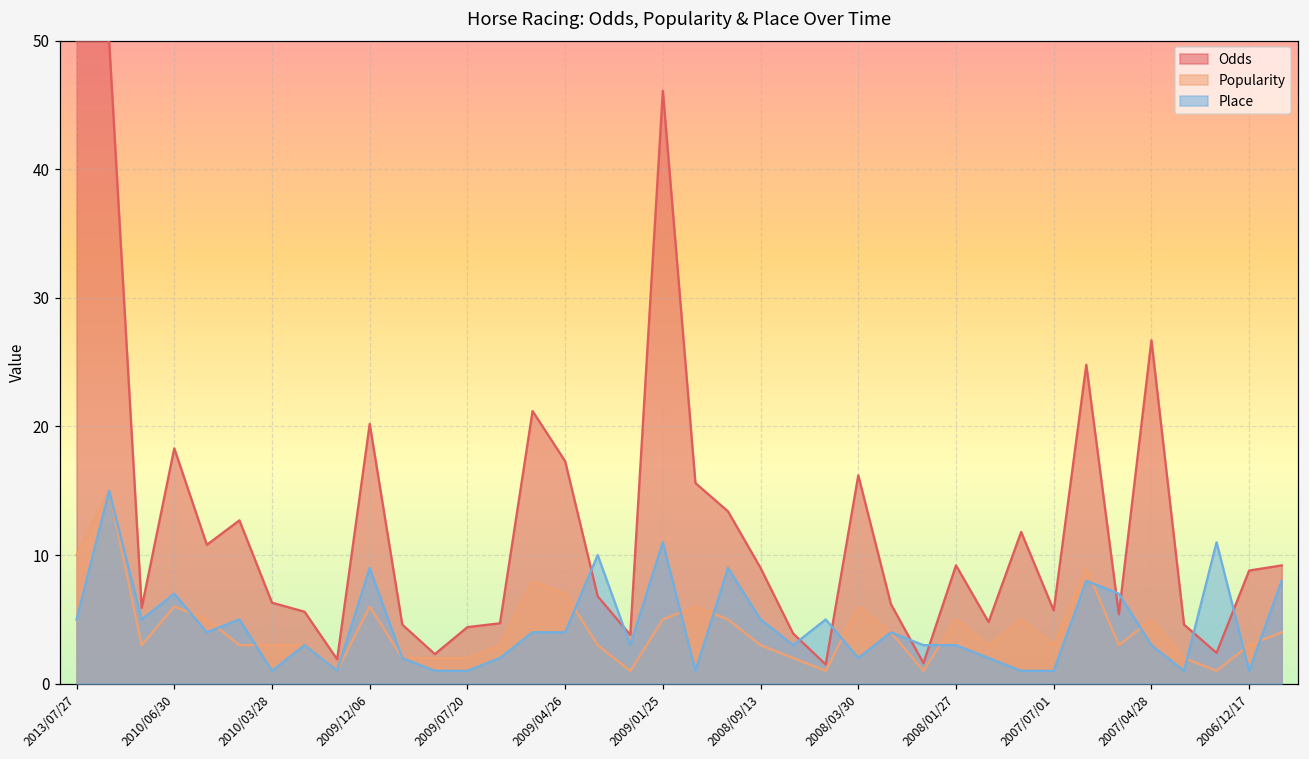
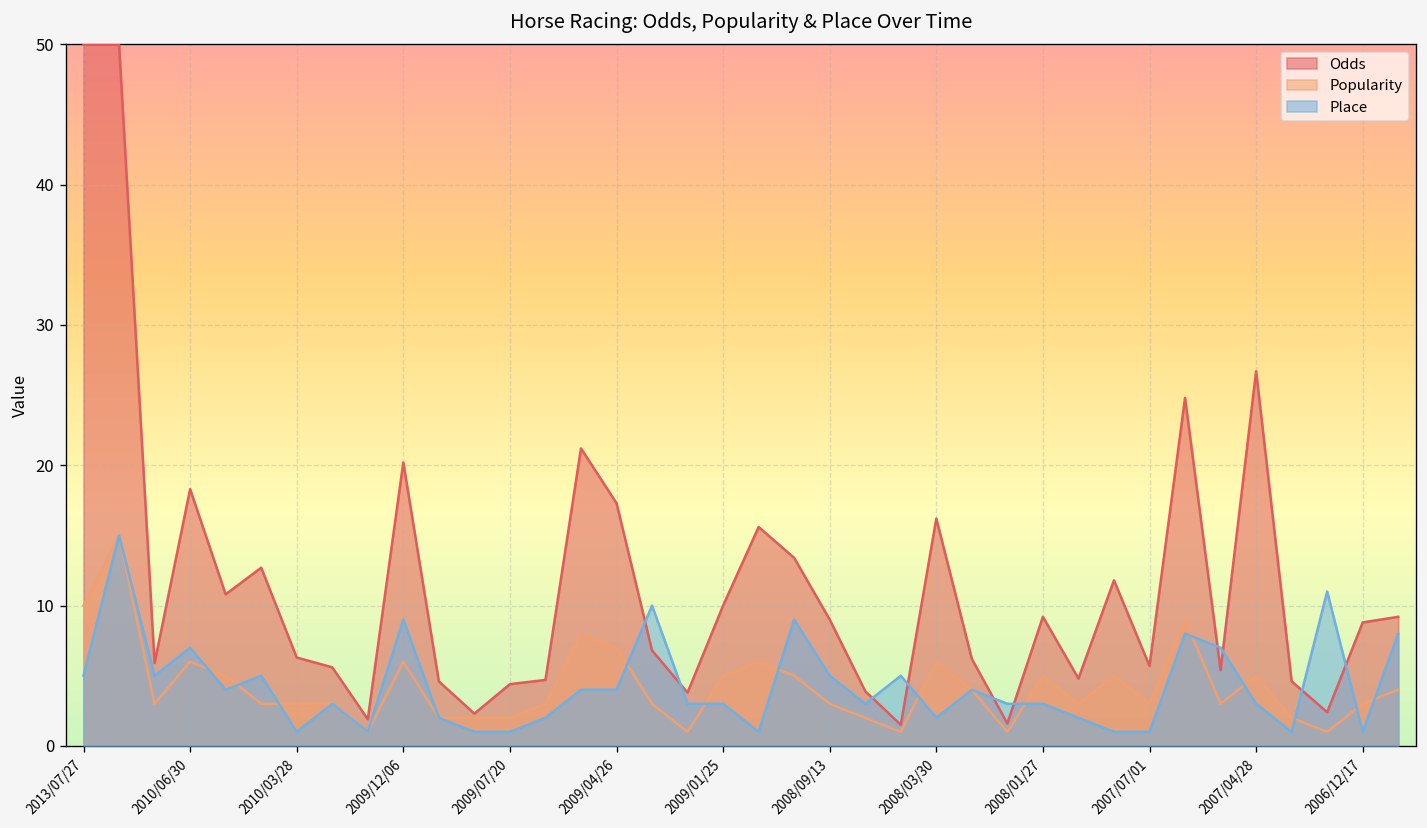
  {
    "Odds": {
      "2013/07/27": 50.0,
      "2010/06/30": 18.3,
      "2010/03/28": 6.3,
      "2009/12/06": 20.2,
      "2009/07/20": 4.4,
      "2009/04/26": 17.3,
-     "2009/01/25": 46.1,
+     "2009/01/25": 10.0,
      "2008/09/13": 9.0,
      "2008/03/30": 16.2,
      "2008/01/27": 9.2,
      "2007/07/01": 5.7,
      "2007/04/28": 26.7,
      "2006/12/17": 8.8
    },
    "Popularity": {
      "2013/07/27": 10.0,
      "2010/06/30": 6.0,
      "2010/03/28": 3.0,
      "2009/12/06": 6.0,
      "2009/07/20": 2.0,
      "2009/04/26": 7.0,
      "2009/01/25": 5.0,
      "2008/09/13": 3.0,
      "2008/03/30": 6.0,
      "2008/01/27": 5.0,
      "2007/07/01": 3.0,
      "2007/04/28": 5.0,
      "2006/12/17": 3.0
    },
    "Place": {
      "2013/07/27": 5,
      "2010/06/30": 7,
      "2010/03/28": 1,
      "2009/12/06": 9,
      "2009/07/20": 1,
      "2009/04/26": 4,
-     "2009/01/25": 11,
+     "2009/01/25": 3,
      "2008/09/13": 5,
      "2008/03/30": 2,
      "2008/01/27": 3,
      "2007/07/01": 1,
      "2007/04/28": 3,
      "2006/12/17": 1
    }
  }
